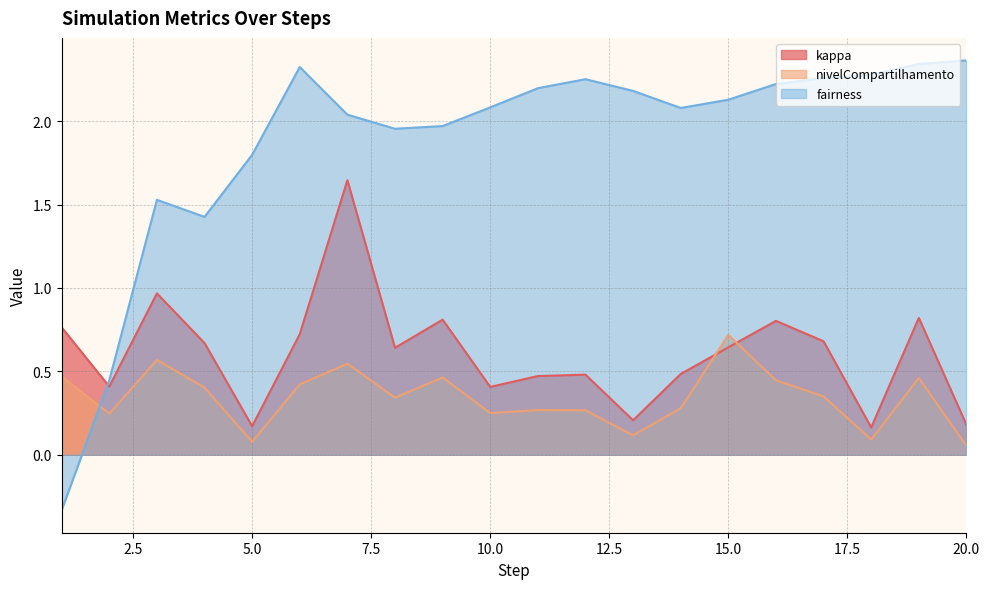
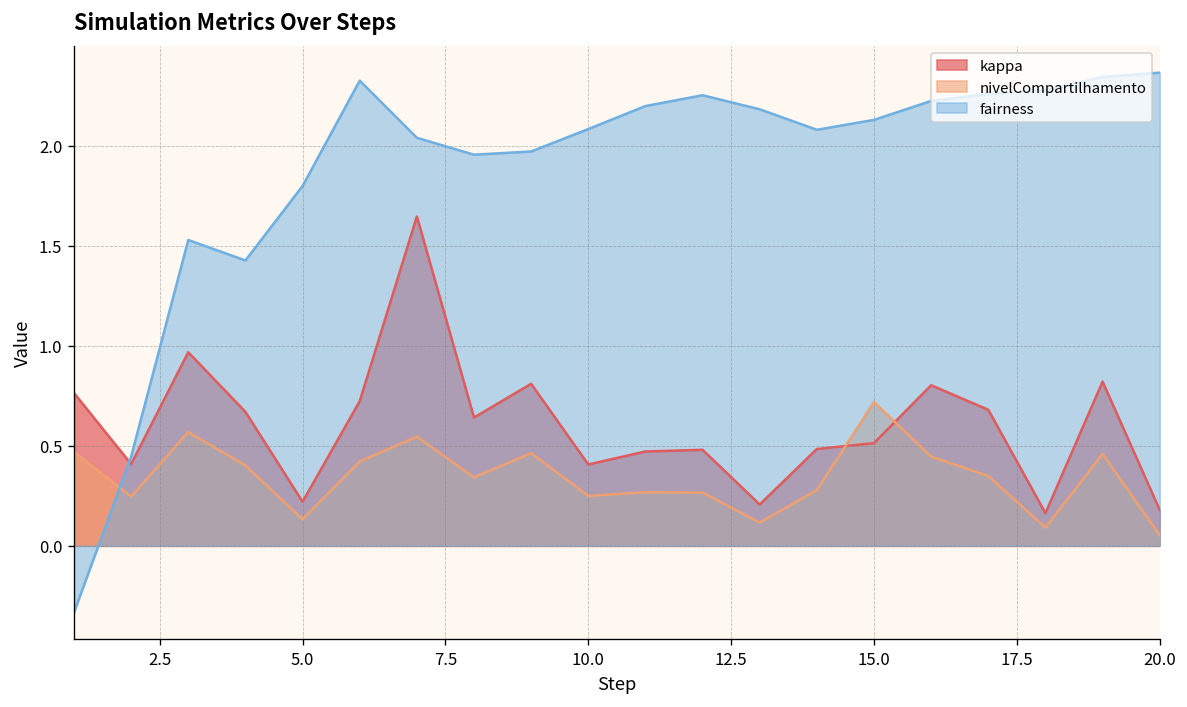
  {
    "kappa": {
-     "5.0": 0.17,
+     "5.0": 0.22,
      "10.0": 0.41,
-     "15.0": 0.64,
+     "15.0": 0.51,
      "20.0": 0.18
    },
    "nivelCompartilhamento": {
-     "5.0": 0.08,
+     "5.0": 0.13,
      "10.0": 0.25,
      "15.0": 0.72,
      "20.0": 0.05
    }
  }
